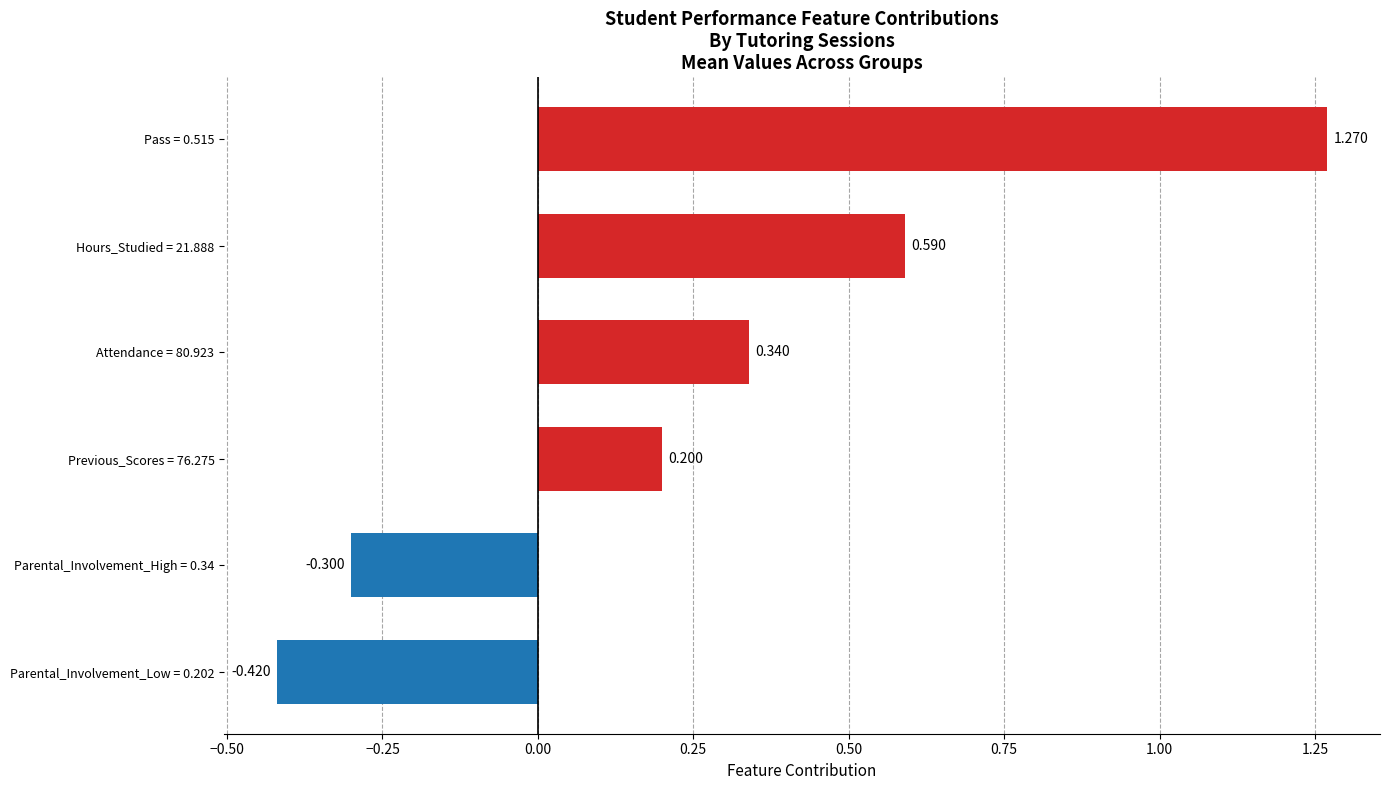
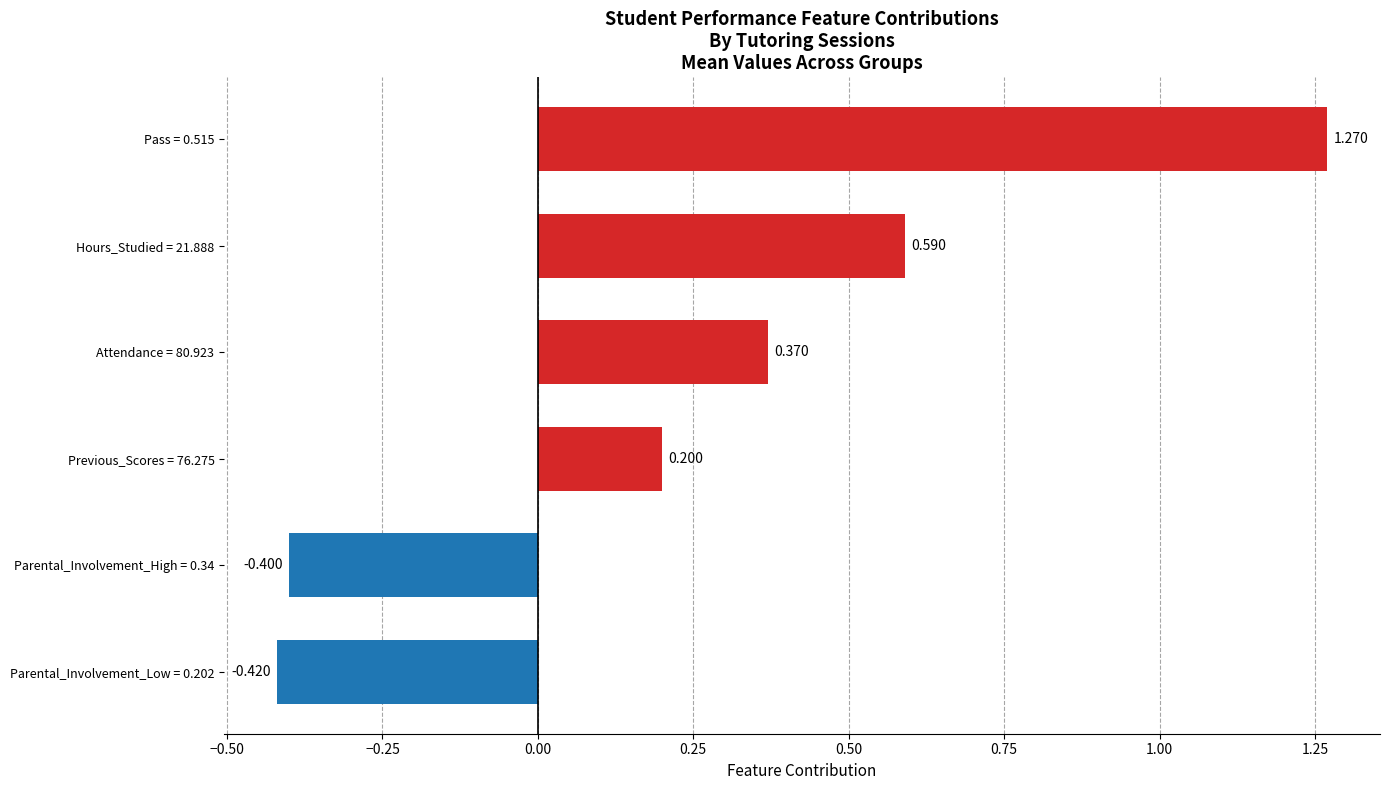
  {
    "Pass = 0.515": 1.270,
    "Hours_Studied = 21.888": 0.590,
-   "Attendance = 80.923": 0.340,
+   "Attendance = 80.923": 0.370,
    "Previous_Scores = 76.275": 0.200,
-   "Parental_Involvement_High = 0.34": -0.300,
+   "Parental_Involvement_High = 0.34": -0.400,
    "Parental_Involvement_Low = 0.202": -0.420
  }
